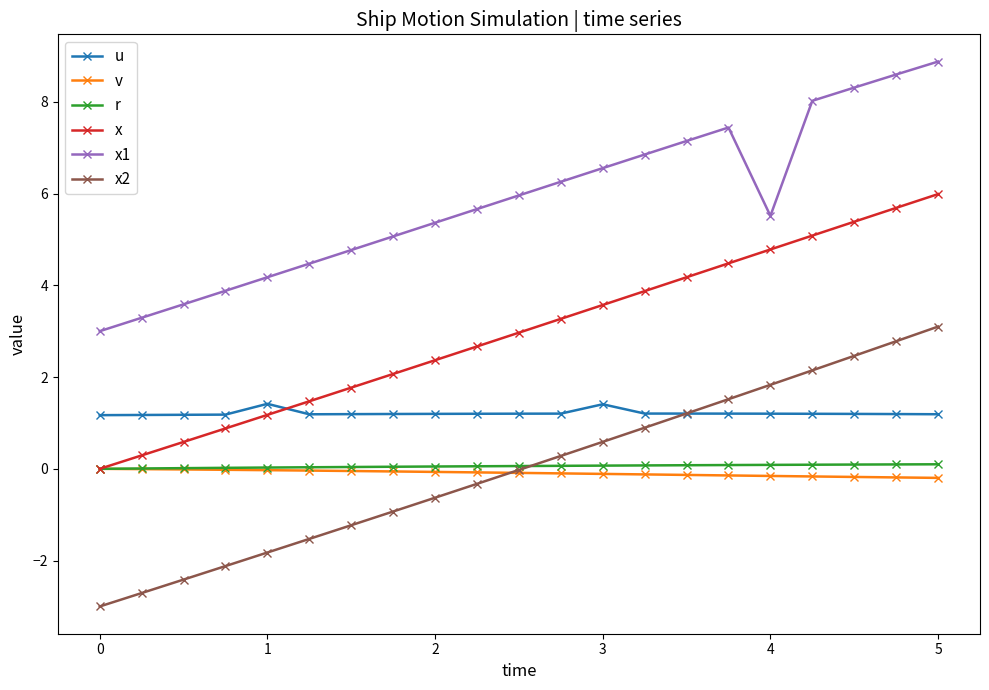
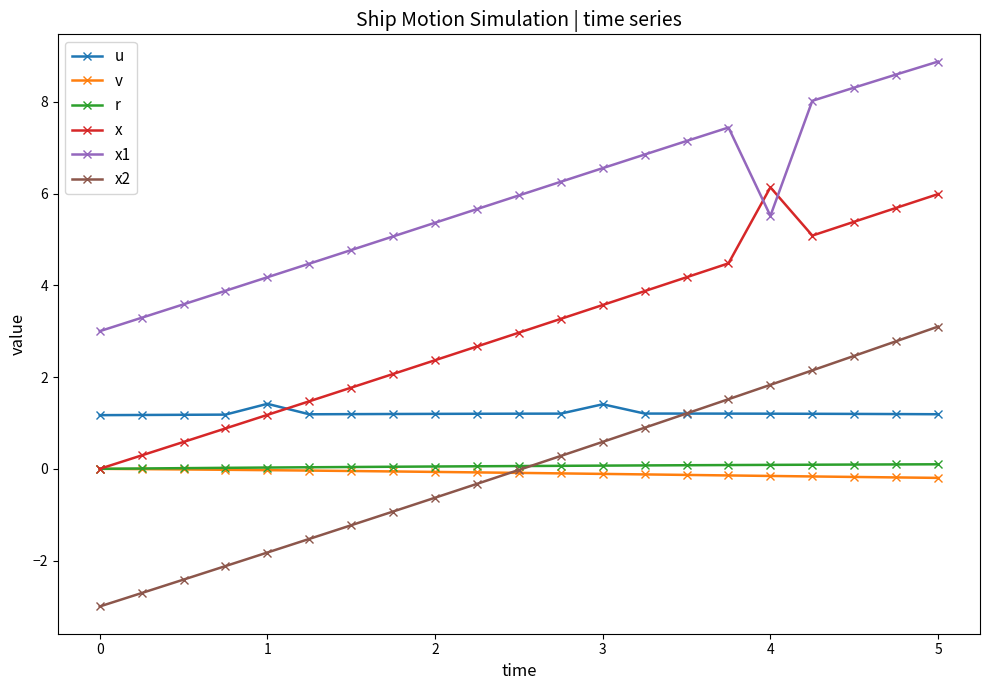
  {
    "u": {
      "0": 1.2,
      "1": 1.4,
      "2": 1.2,
      "3": 1.4,
      "4": 1.2,
      "5": 1.2
    },
    "v": {
      "1": 0.0,
      "2": -0.1,
      "3": -0.1,
      "4": -0.2,
      "5": -0.2
    },
    "r": {
      "1": 0.0,
      "2": 0.1,
      "3": 0.1,
      "4": 0.1,
      "5": 0.1
    },
    "x": {
      "1": 1.2,
      "2": 2.4,
      "3": 3.6,
-     "4": 4.8,
+     "4": 6.1,
      "5": 6.0
    },
    "x1": {
      "0": 3.0,
      "1": 4.2,
      "2": 5.4,
      "3": 6.6,
      "4": 5.5,
      "5": 8.9
    },
    "x2": {
      "0": -3.0,
      "1": -1.8,
      "2": -0.6,
      "3": 0.6,
      "4": 1.8,
      "5": 3.1
    }
  }
